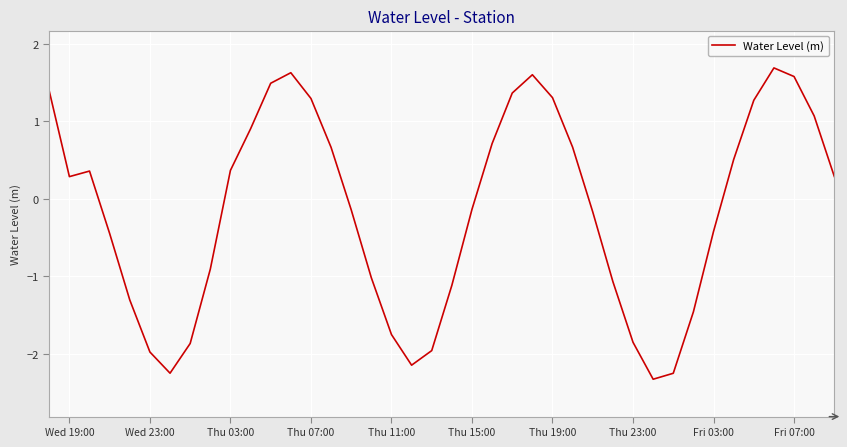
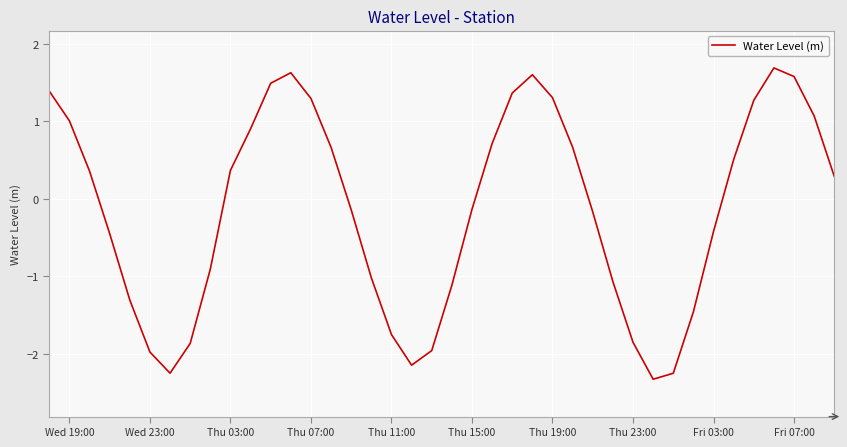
  {
-   "Wed 19:00": 0.3,
+   "Wed 19:00": 1.0,
    "Wed 23:00": -2.0,
    "Thu 03:00": 0.4,
    "Thu 07:00": 1.3,
    "Thu 11:00": -1.7,
    "Thu 15:00": -0.1,
    "Thu 19:00": 1.3,
    "Thu 23:00": -1.8,
    "Fri 03:00": -0.4,
    "Fri 07:00": 1.6
  }
